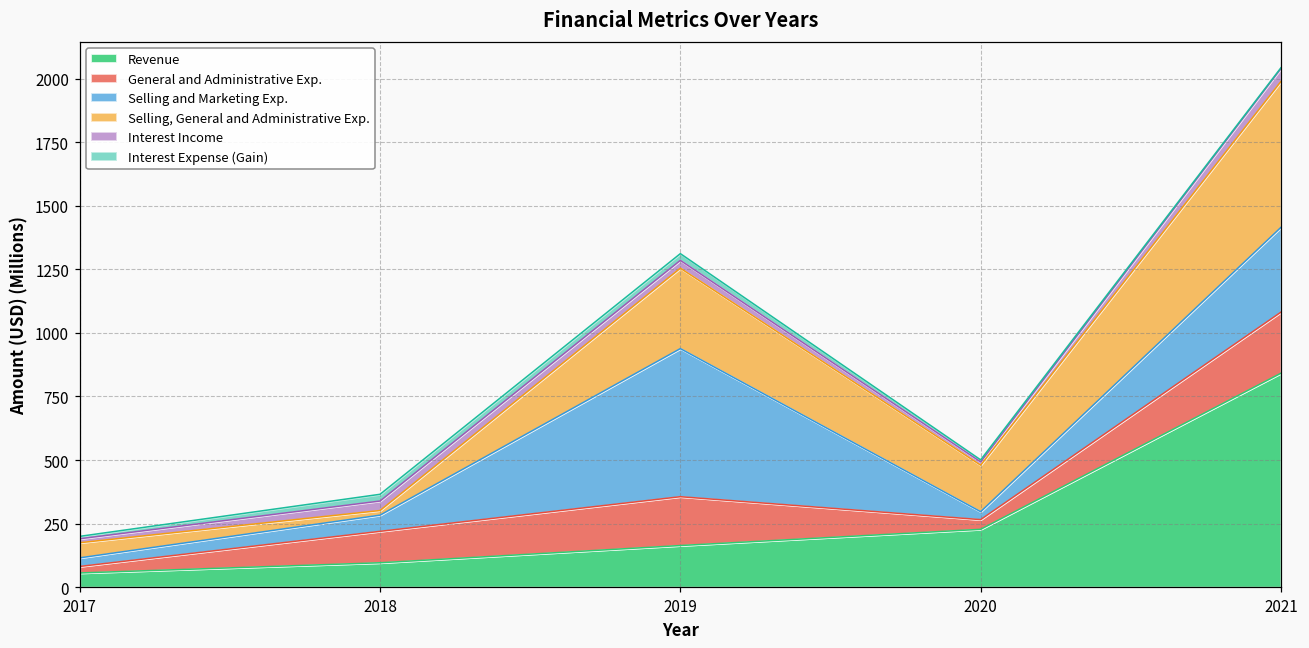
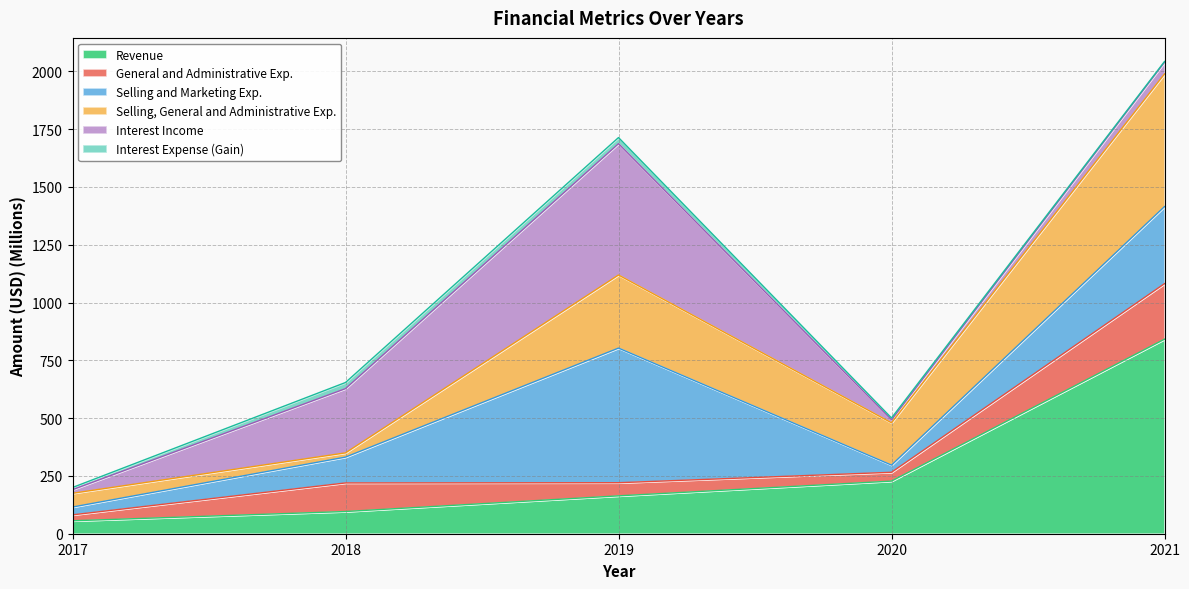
  {
    "General and Administrative Exp.": {
      "2017": 30,
      "2018": 120,
-     "2019": 190,
+     "2019": 60,
      "2020": 40,
      "2021": 240
    },
    "Selling and Marketing Exp.": {
      "2017": 30,
-     "2018": 60,
+     "2018": 110,
      "2019": 580,
      "2020": 30,
      "2021": 330
    },
    "Selling, General and Administrative Exp.": {
      "2017": 60,
      "2018": 20,
      "2019": 320,
      "2020": 180,
      "2021": 570
    },
    "Interest Income": {
-     "2018": 40,
-     "2019": 30
+     "2018": 280,
+     "2019": 570
    }
  }
